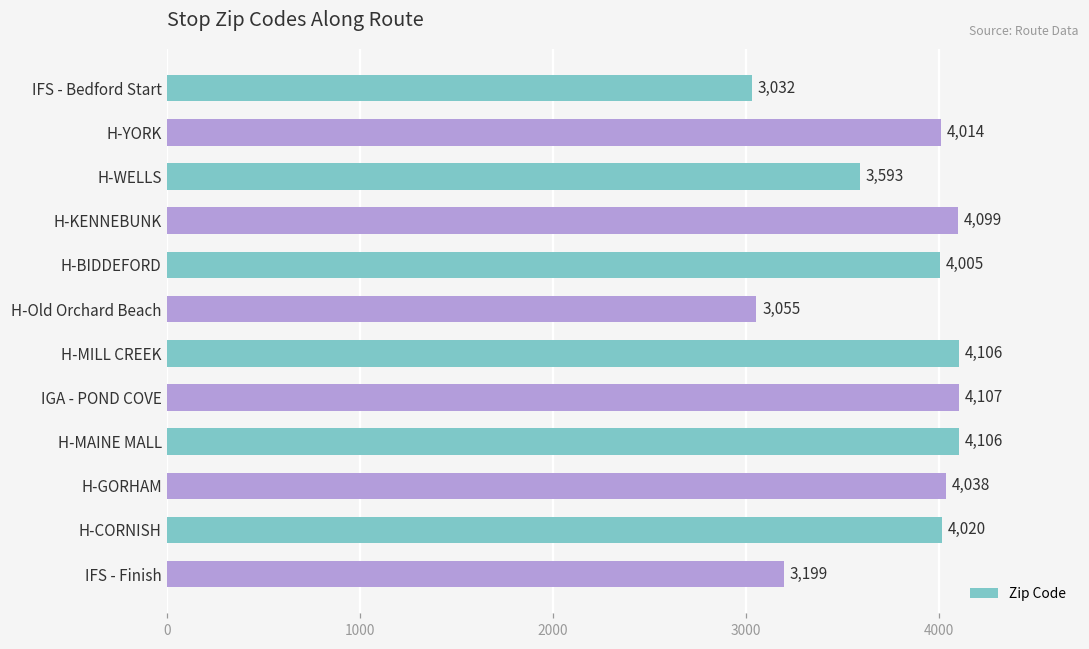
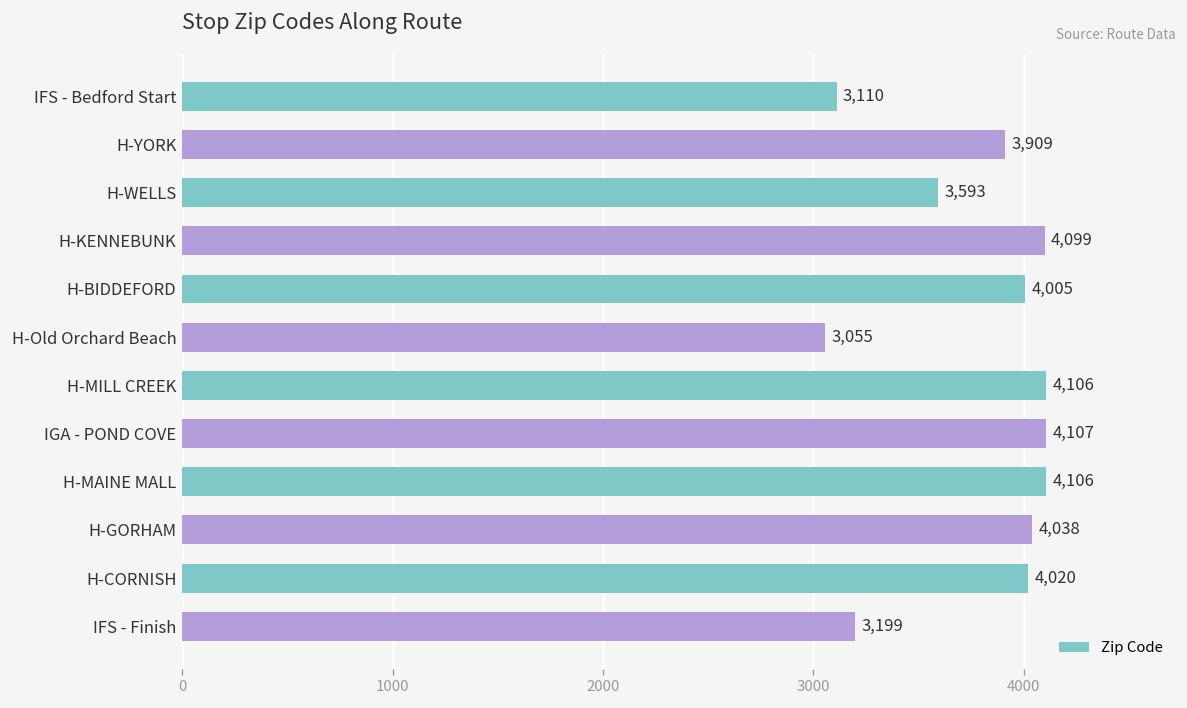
  {
-   "IFS - Bedford Start": "3,032",
-   "H-YORK": "4,014",
+   "IFS - Bedford Start": "3,110",
+   "H-YORK": "3,909",
    "H-WELLS": "3,593",
    "H-KENNEBUNK": "4,099",
    "H-BIDDEFORD": "4,005",
    "H-Old Orchard Beach": "3,055",
    "H-MILL CREEK": "4,106",
    "IGA - POND COVE": "4,107",
    "H-MAINE MALL": "4,106",
    "H-GORHAM": "4,038",
    "H-CORNISH": "4,020",
    "IFS - Finish": "3,199"
  }
